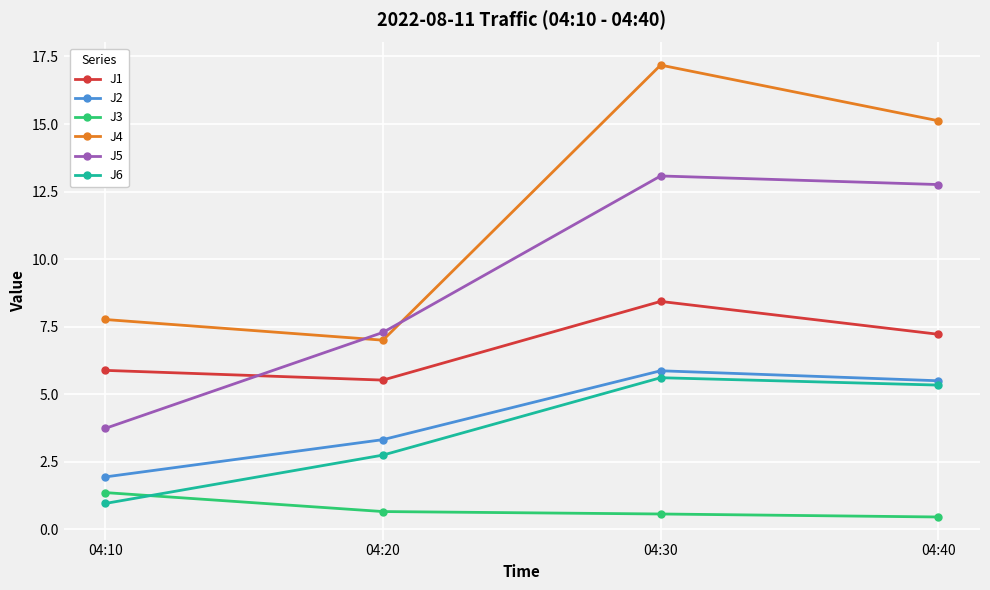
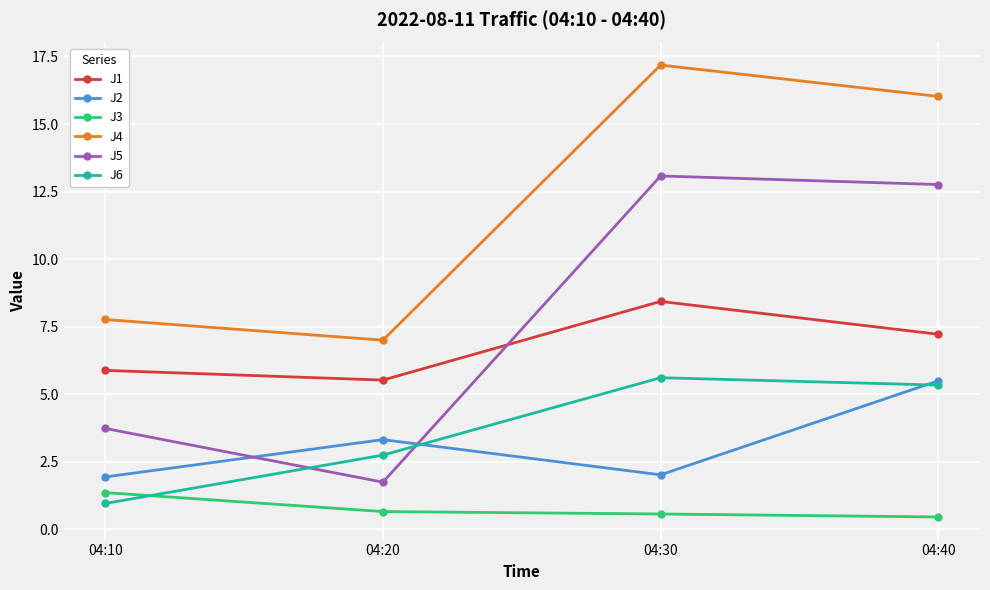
  {
    "J1": {
      "04:10": 5.9,
      "04:20": 5.5,
      "04:30": 8.4,
      "04:40": 7.2
    },
    "J2": {
      "04:10": 1.9,
      "04:20": 3.3,
-     "04:30": 5.9,
+     "04:30": 2.0,
      "04:40": 5.5
    },
    "J4": {
      "04:10": 7.8,
      "04:20": 7.0,
      "04:30": 17.2,
-     "04:40": 15.1
+     "04:40": 16.0
    },
    "J5": {
      "04:10": 3.7,
-     "04:20": 7.3,
+     "04:20": 1.7,
      "04:30": 13.1,
      "04:40": 12.8
    }
  }
